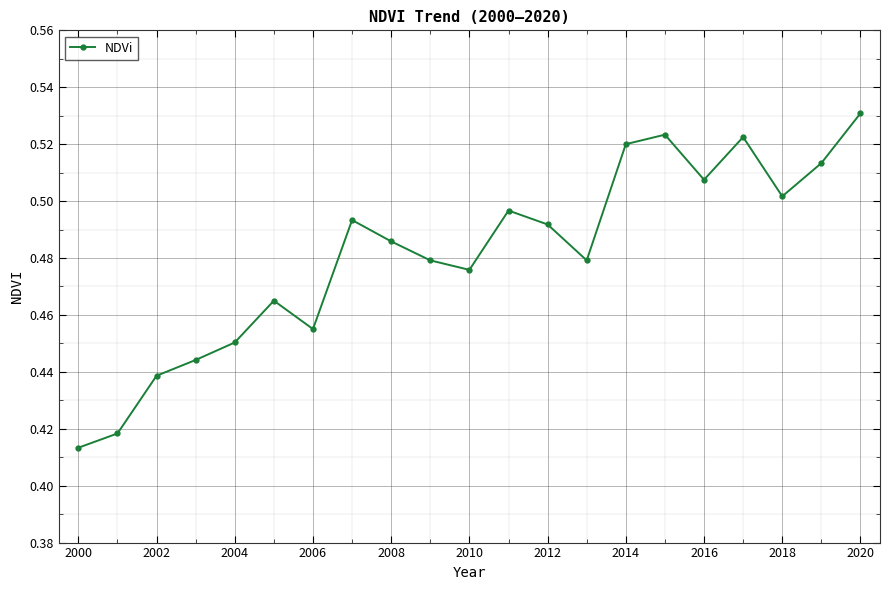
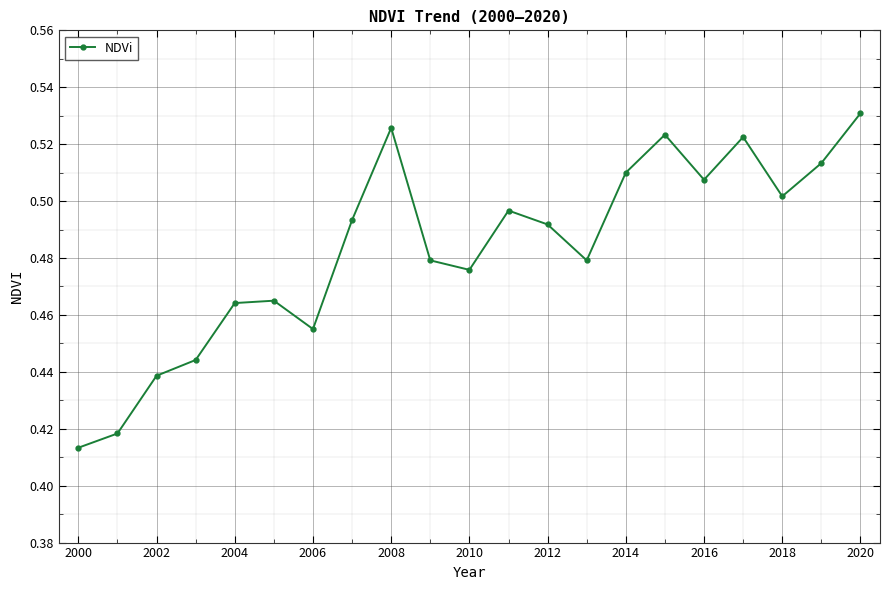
  {
    "2000": 0.413,
    "2002": 0.439,
-   "2004": 0.450,
+   "2004": 0.464,
    "2006": 0.455,
-   "2008": 0.486,
+   "2008": 0.526,
    "2010": 0.476,
    "2012": 0.492,
-   "2014": 0.52,
+   "2014": 0.51,
    "2016": 0.508,
    "2018": 0.502,
    "2020": 0.531
  }
